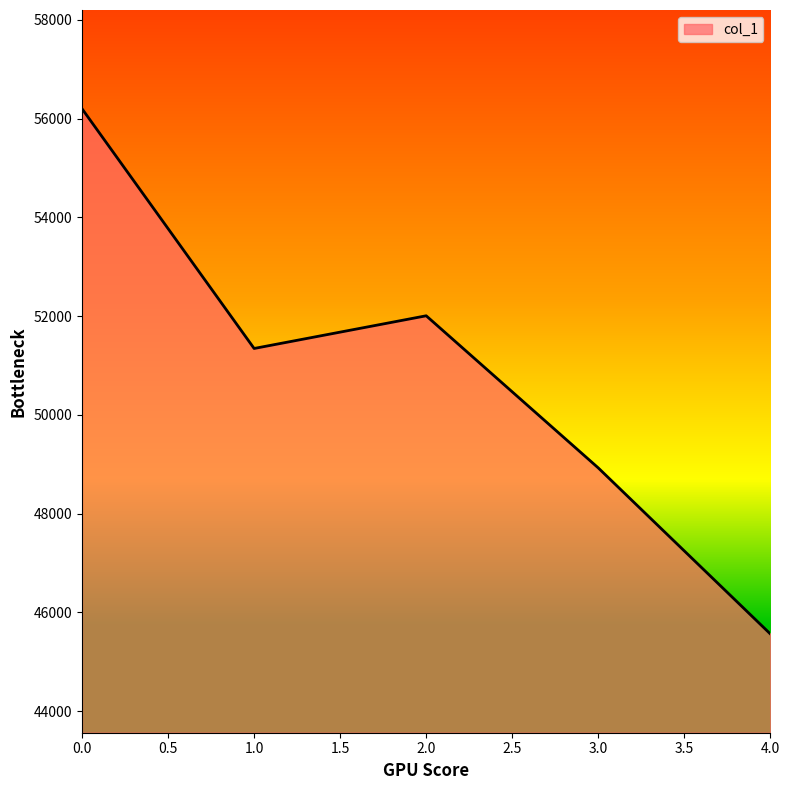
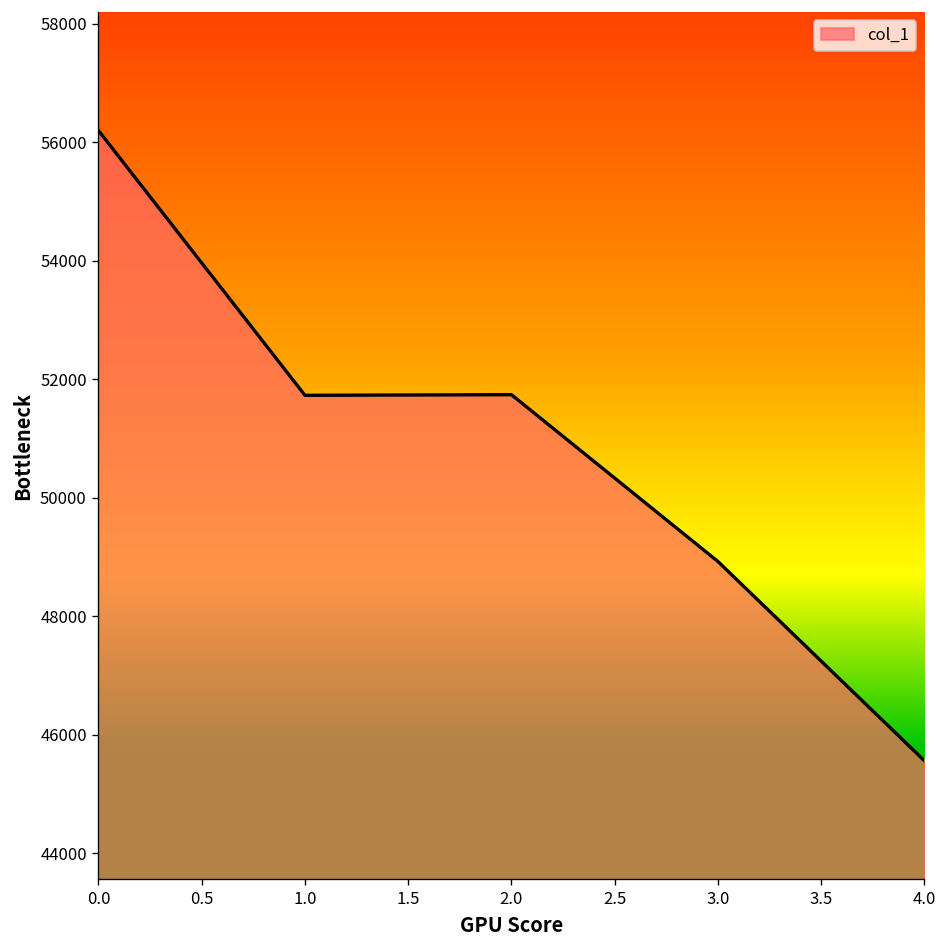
  {
    "0.0": 56200,
-   "1.0": 51300,
-   "2.0": 52000,
+   "1.0": 51700,
+   "2.0": 51700,
    "3.0": 48900,
    "4.0": 45600
  }
